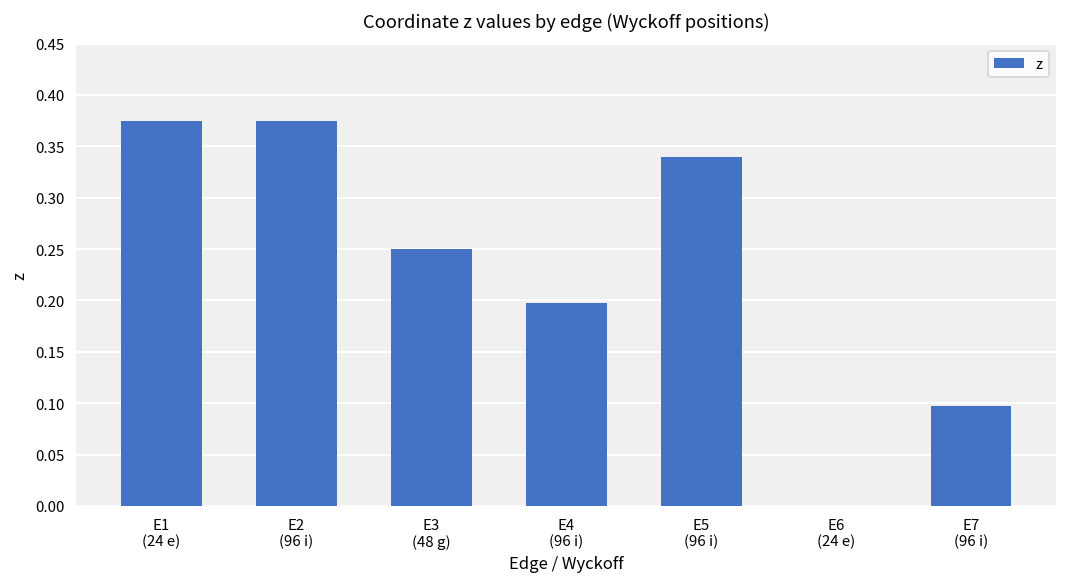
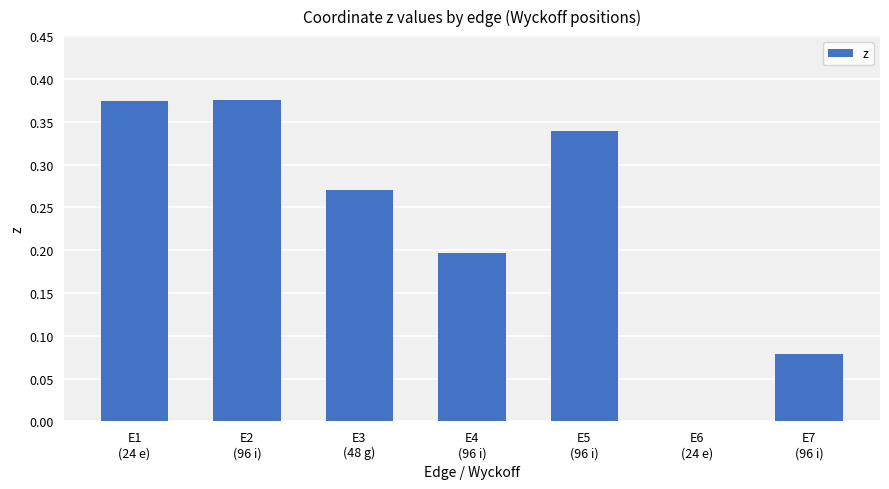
  {
    "E1 (24 e)": 0.37,
    "E2 (96 i)": 0.37,
-   "E3 (48 g)": 0.25,
+   "E3 (48 g)": 0.27,
    "E4 (96 i)": 0.20,
    "E5 (96 i)": 0.34,
    "E6 (24 e)": 0.00,
-   "E7 (96 i)": 0.10
+   "E7 (96 i)": 0.08
  }
